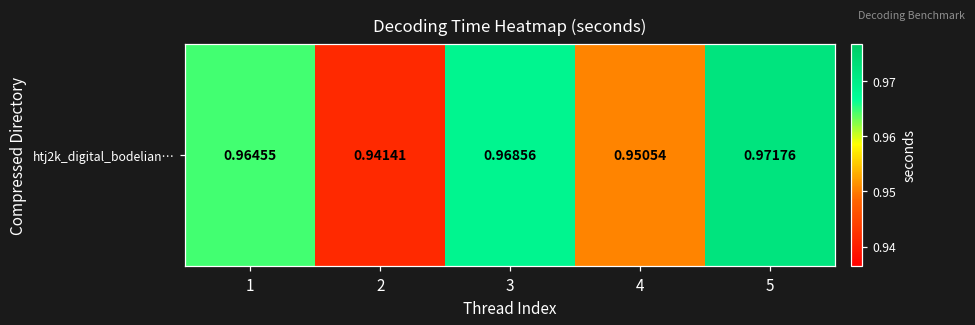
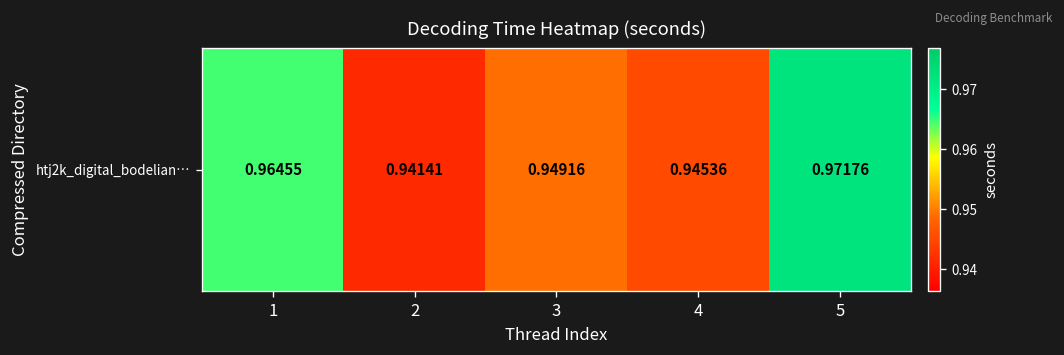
  {
    "htj2k_digital_bodelian…": {
      "1": 0.96455,
      "2": 0.94141,
-     "3": 0.96856,
-     "4": 0.95054,
+     "3": 0.94916,
+     "4": 0.94536,
      "5": 0.97176
    }
  }
